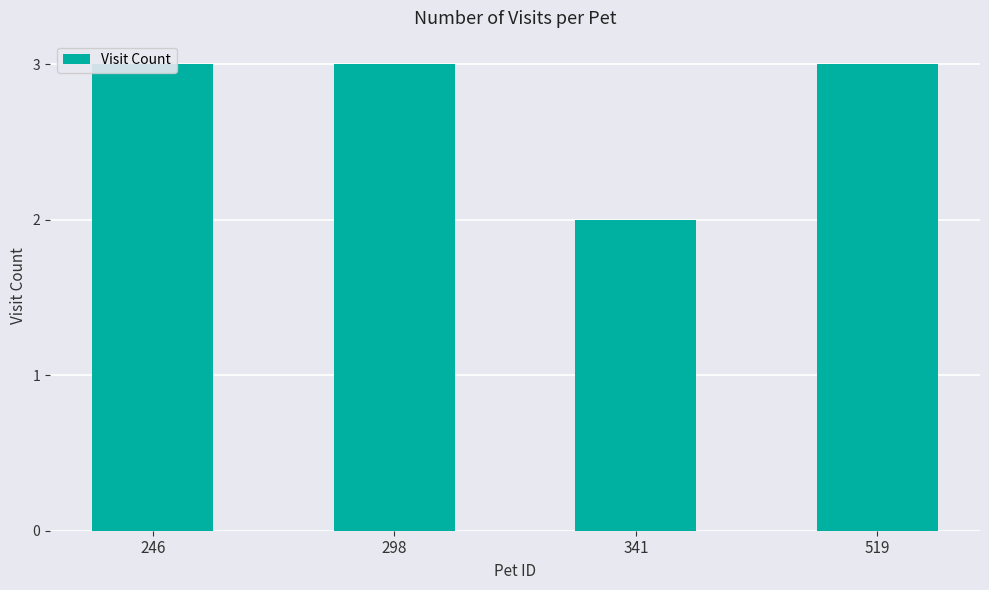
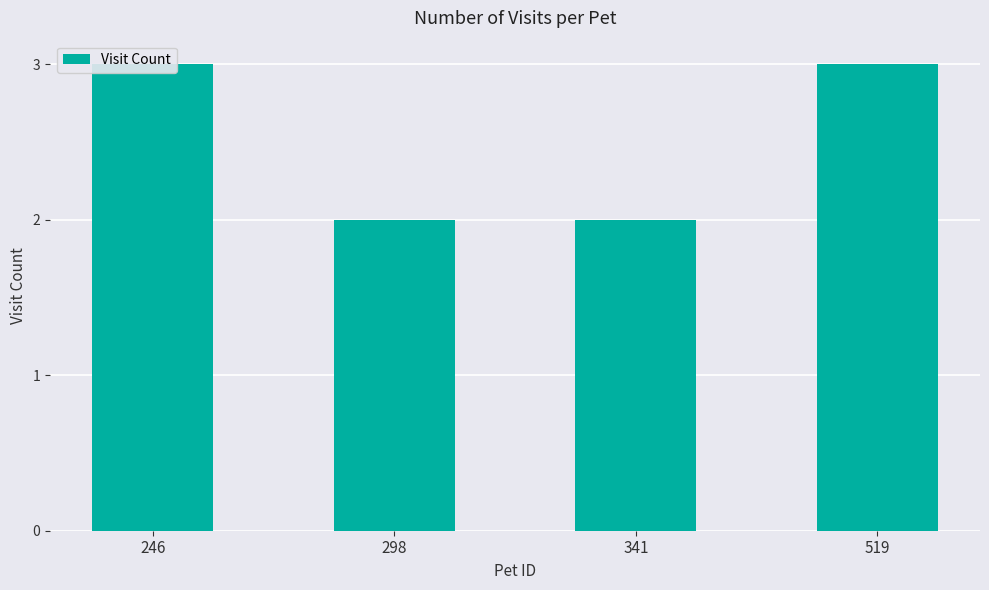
  {
-   "298": 3,
+   "298": 2,
    "341": 2,
    "519": 3
  }
